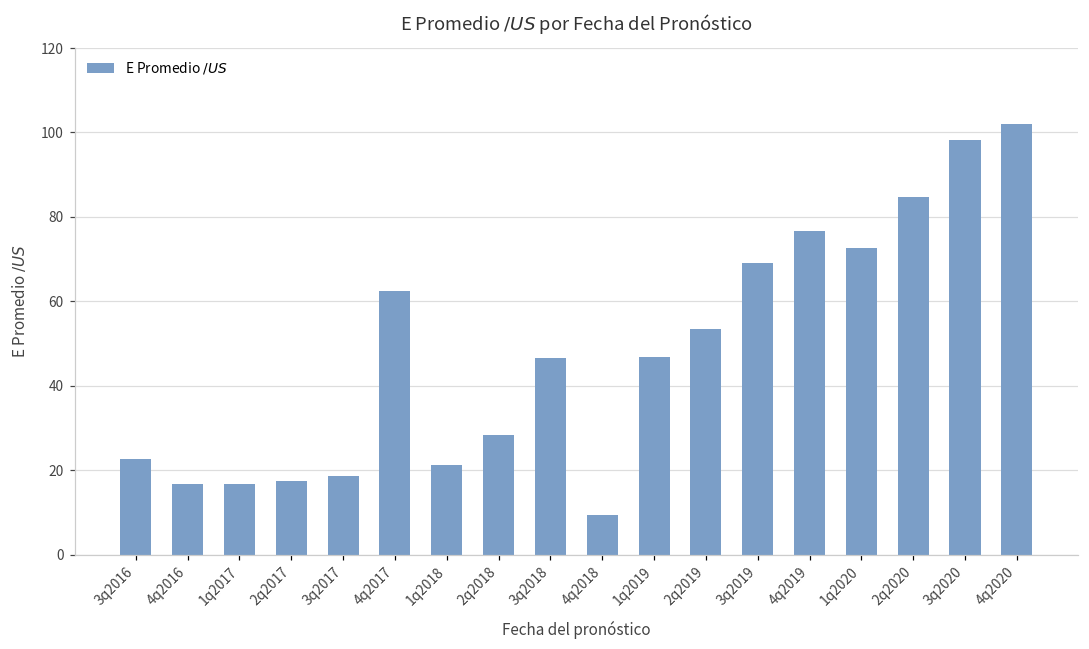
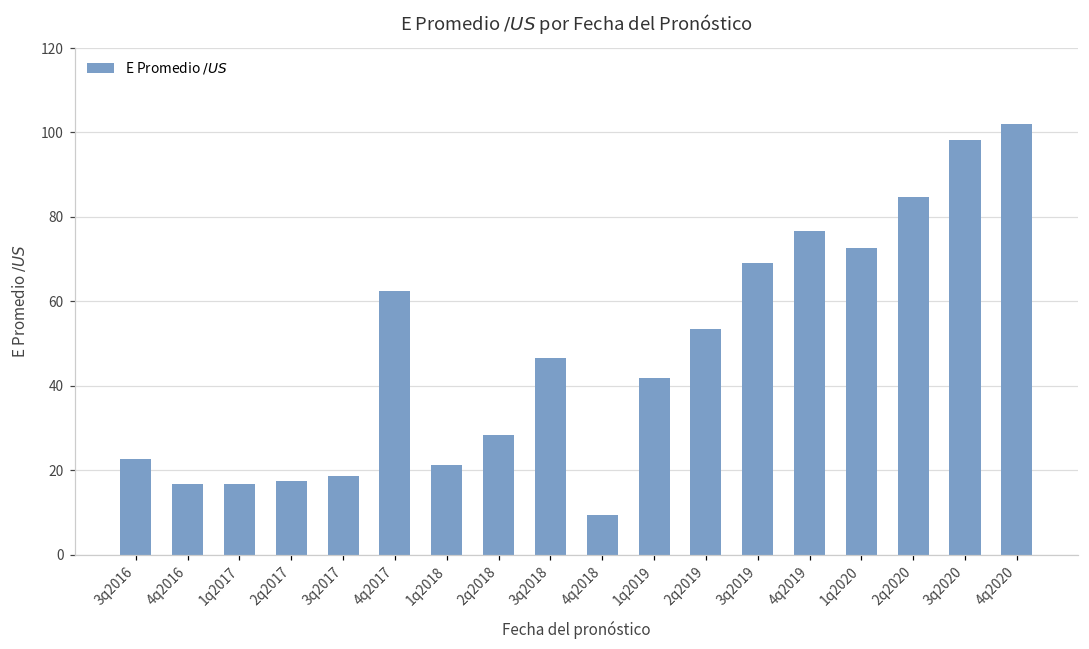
  {
    "3q2016": 23,
    "4q2016": 17,
    "1q2017": 17,
    "2q2017": 17,
    "3q2017": 19,
    "4q2017": 62,
    "1q2018": 21,
    "2q2018": 28,
    "3q2018": 47,
    "4q2018": 9,
-   "1q2019": 47,
+   "1q2019": 42,
    "2q2019": 53,
    "3q2019": 69,
    "4q2019": 77,
    "1q2020": 73,
    "2q2020": 85,
    "3q2020": 98,
    "4q2020": 102
  }
